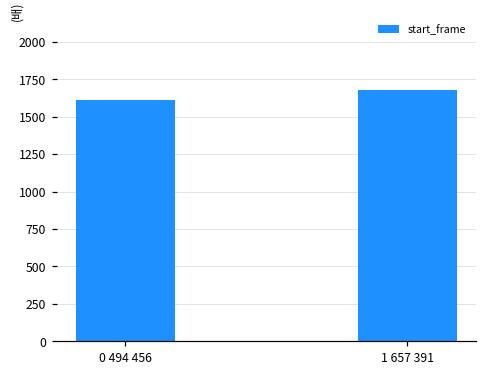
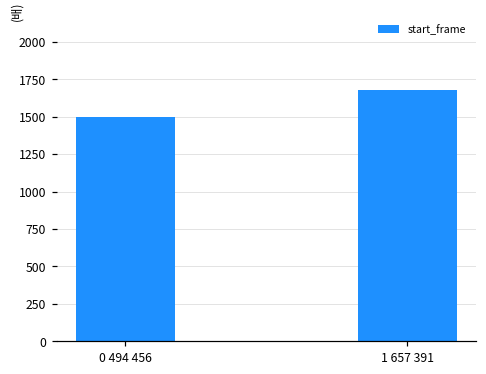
  {
-   "0 494 456": 1610,
+   "0 494 456": 1500,
    "1 657 391": 1680
  }
